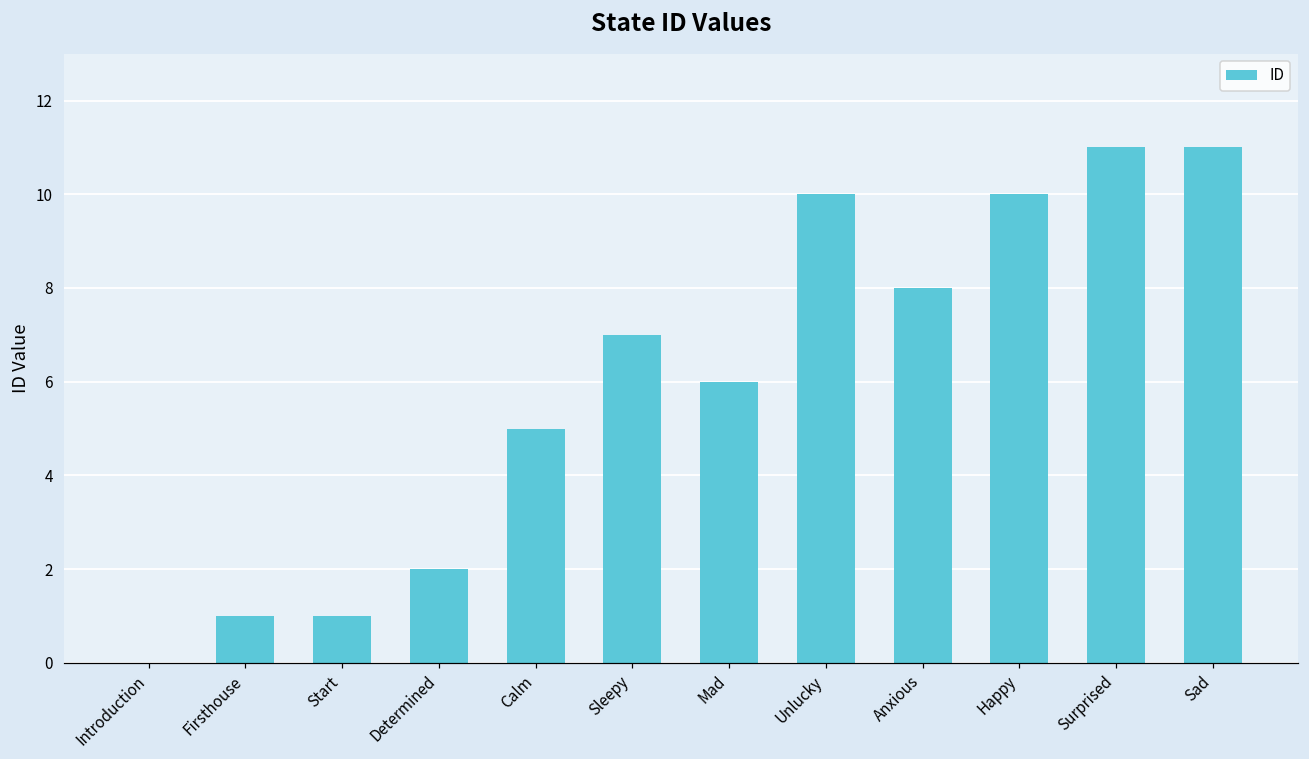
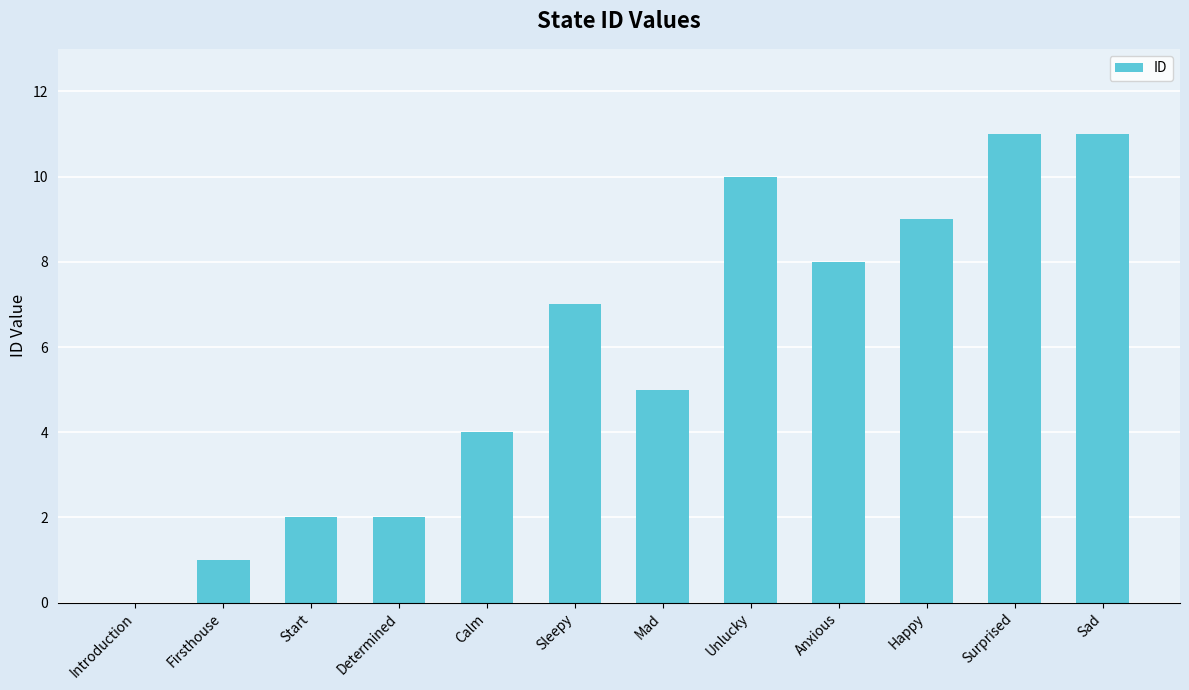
  {
    "Introduction": 0,
    "Firsthouse": 1,
-   "Start": 1,
+   "Start": 2,
    "Determined": 2,
-   "Calm": 5,
+   "Calm": 4,
    "Sleepy": 7,
-   "Mad": 6,
+   "Mad": 5,
    "Unlucky": 10,
    "Anxious": 8,
-   "Happy": 10,
+   "Happy": 9,
    "Surprised": 11,
    "Sad": 11
  }
